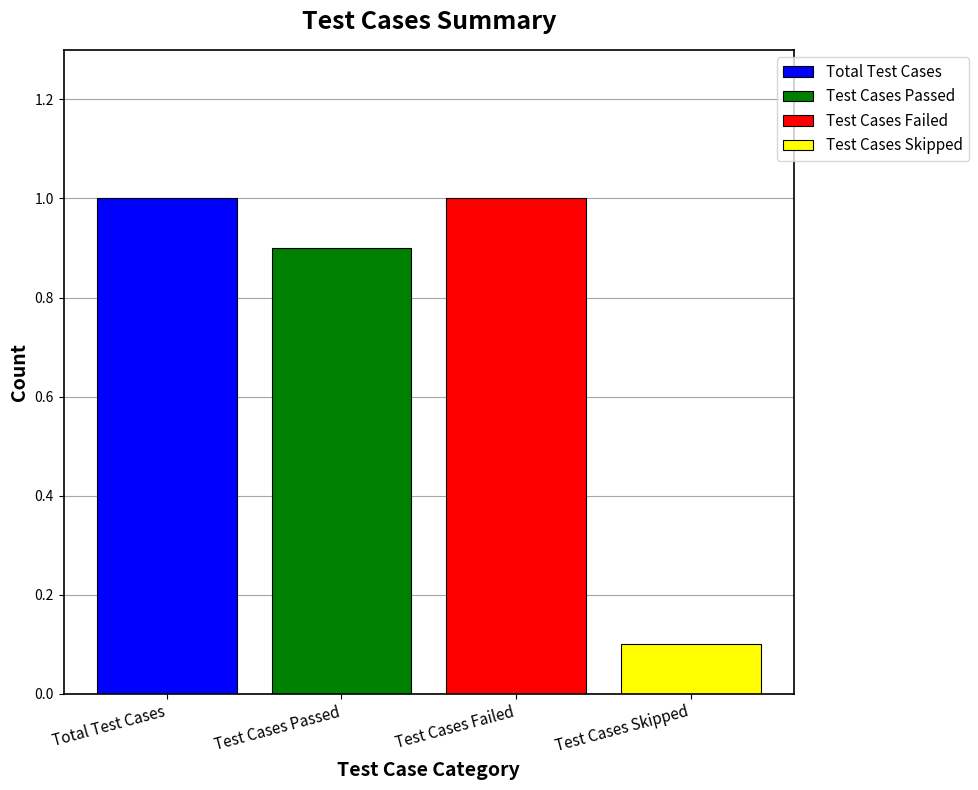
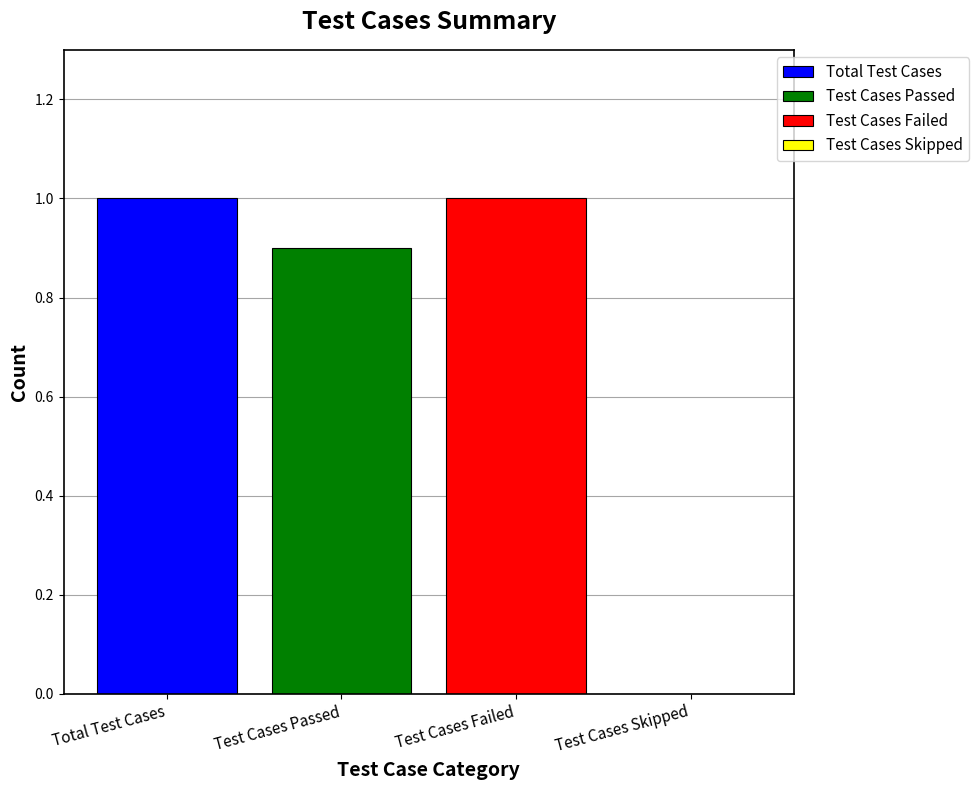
  {
    "Total Test Cases": 1.0,
    "Test Cases Passed": 0.9,
    "Test Cases Failed": 1.0,
-   "Test Cases Skipped": 0.1
+   "Test Cases Skipped": 0.0
  }
